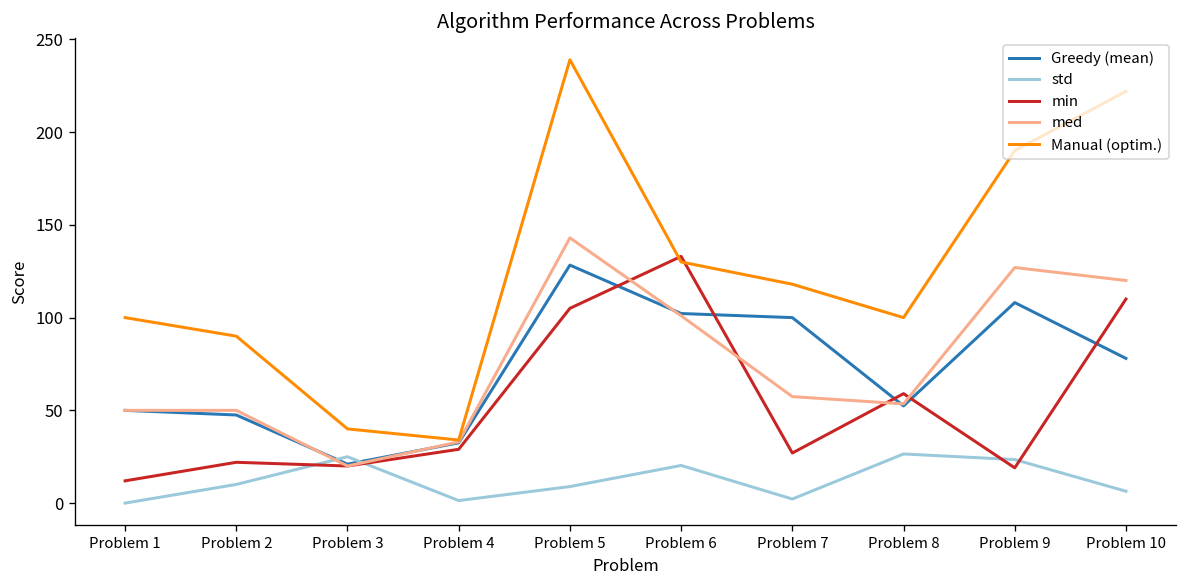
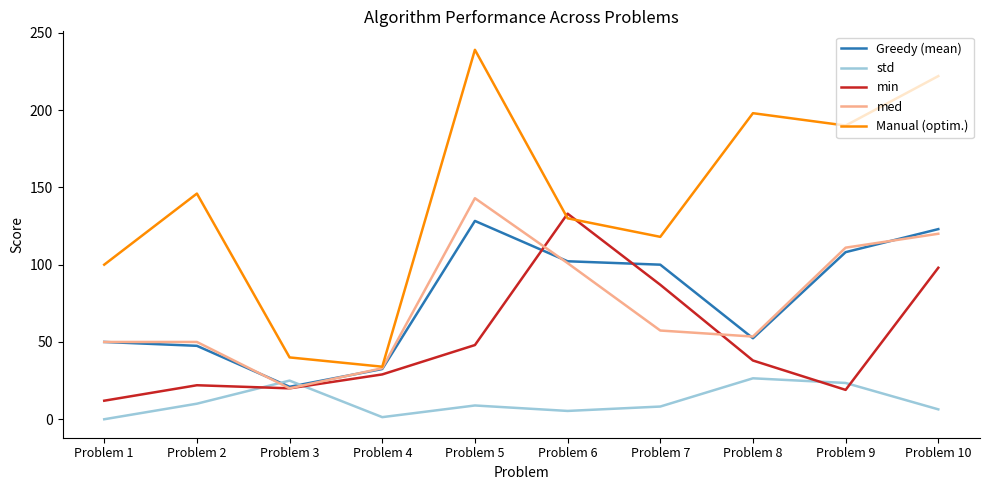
  {
    "Greedy (mean)": {
      "Problem 2": 48,
      "Problem 5": 128,
      "Problem 7": 100,
      "Problem 9": 108,
-     "Problem 10": 78
+     "Problem 10": 123
    },
    "std": {
      "Problem 1": 0,
      "Problem 2": 10,
      "Problem 3": 25,
      "Problem 4": 1,
      "Problem 5": 9,
-     "Problem 6": 20,
-     "Problem 7": 2,
+     "Problem 6": 5,
+     "Problem 7": 8,
      "Problem 8": 26,
      "Problem 9": 23,
      "Problem 10": 6
    },
    "min": {
      "Problem 1": 12,
      "Problem 2": 22,
      "Problem 4": 29,
-     "Problem 5": 105,
+     "Problem 5": 48,
      "Problem 6": 133,
-     "Problem 7": 27,
-     "Problem 8": 59,
+     "Problem 7": 87,
+     "Problem 8": 38,
      "Problem 9": 19,
-     "Problem 10": 110
+     "Problem 10": 98
    },
    "med": {
      "Problem 2": 50,
      "Problem 5": 143,
      "Problem 7": 57,
-     "Problem 9": 127,
+     "Problem 9": 111,
      "Problem 10": 120
    },
    "Manual (optim.)": {
      "Problem 1": 100,
-     "Problem 2": 90,
+     "Problem 2": 146,
      "Problem 3": 40,
      "Problem 5": 239,
      "Problem 6": 130,
      "Problem 7": 118,
-     "Problem 8": 100
+     "Problem 8": 198
    }
  }
